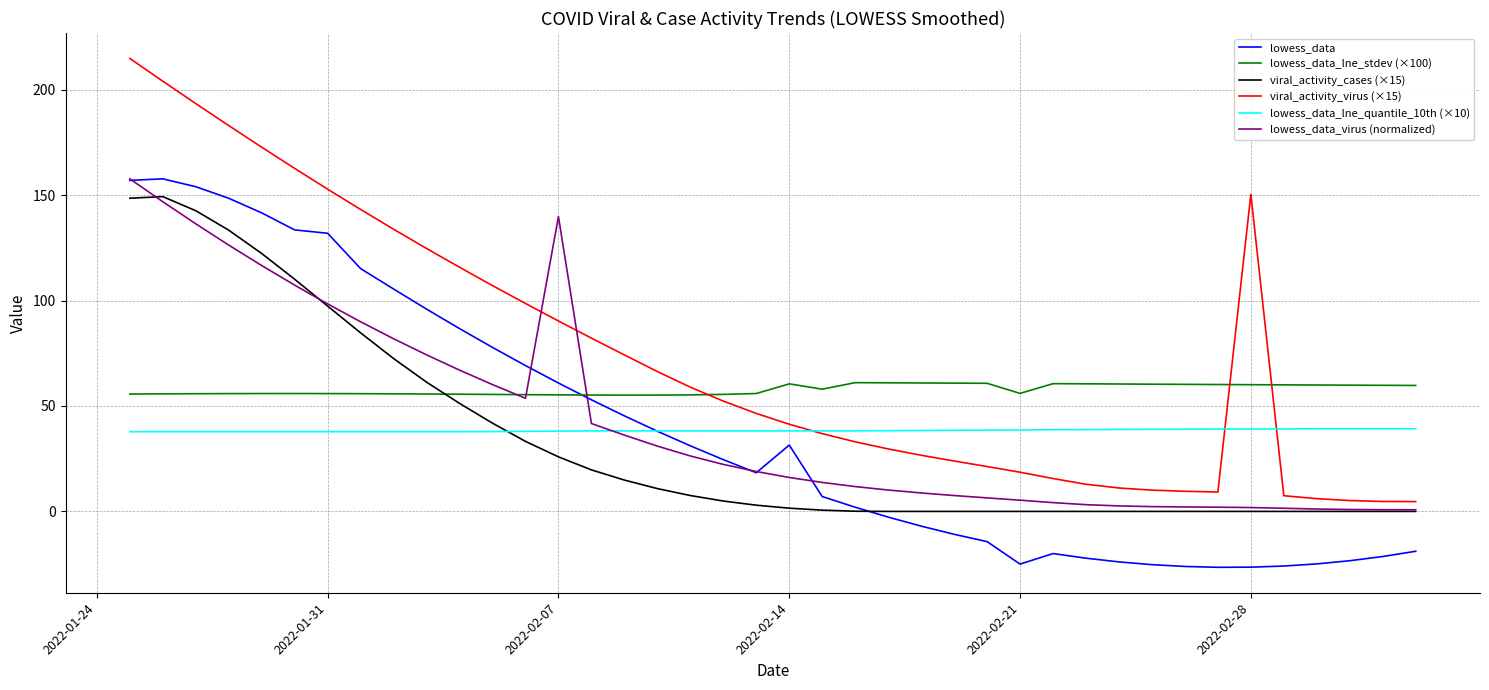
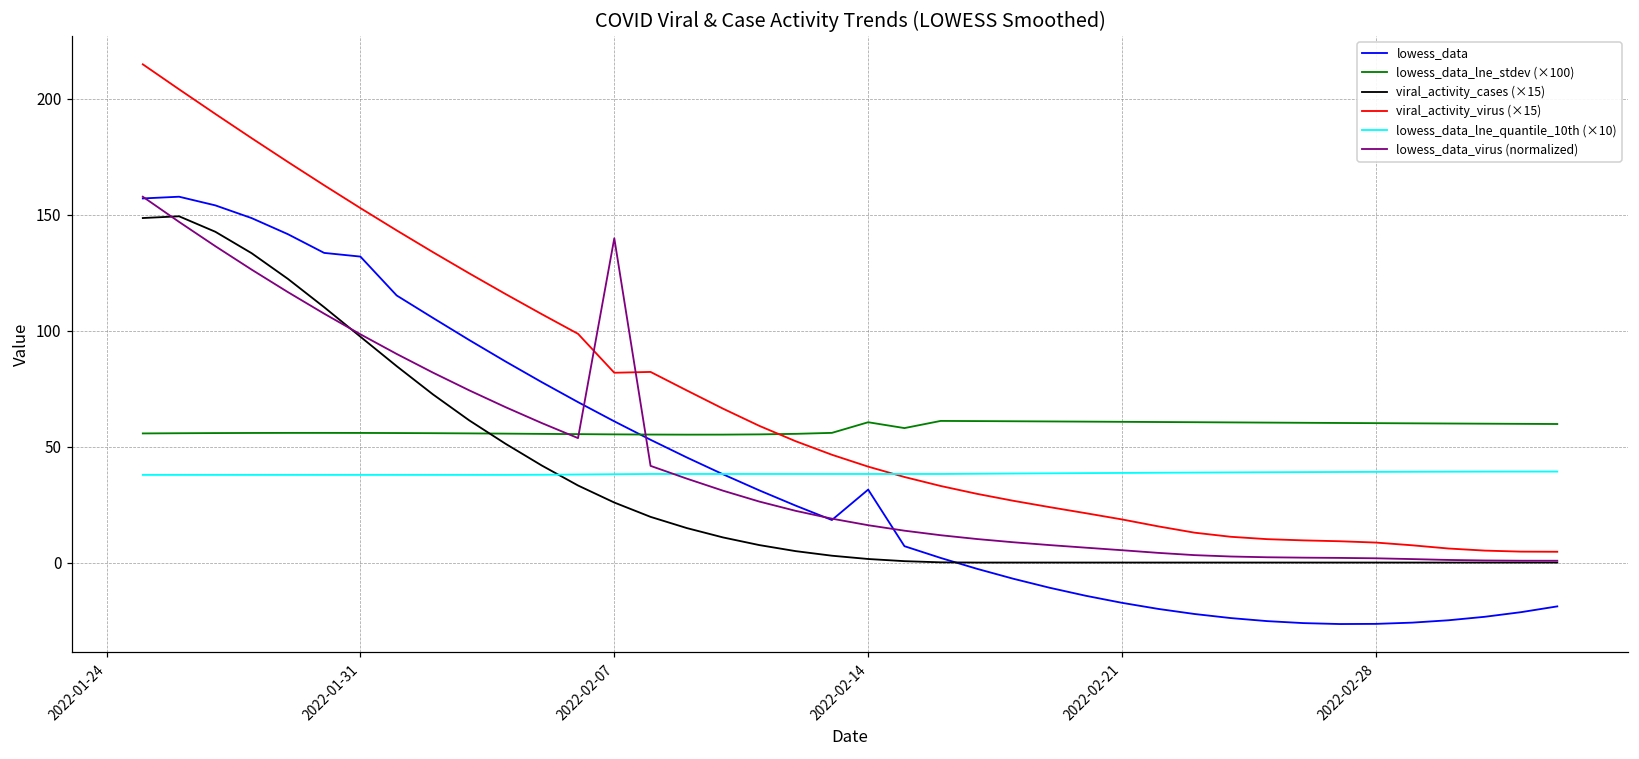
  {
    "lowess_data": {
      "2022-01-31": 132,
      "2022-02-07": 61,
      "2022-02-14": 31,
-     "2022-02-21": -25,
+     "2022-02-21": -17,
      "2022-02-28": -26
    },
    "lowess_data_lne_stdev (×100)": {
      "2022-01-31": 56,
      "2022-02-07": 55,
      "2022-02-14": 60,
-     "2022-02-21": 56,
+     "2022-02-21": 61,
      "2022-02-28": 60
    },
    "viral_activity_cases (×15)": {
      "2022-02-07": 26,
      "2022-02-14": 2,
      "2022-02-21": 0,
      "2022-02-28": 0
    },
    "viral_activity_virus (×15)": {
      "2022-01-31": 153,
-     "2022-02-07": 90,
+     "2022-02-07": 82,
      "2022-02-14": 41,
      "2022-02-21": 19,
-     "2022-02-28": 150
+     "2022-02-28": 9
    },
    "lowess_data_lne_quantile_10th (×10)": {
      "2022-01-31": 38,
      "2022-02-07": 38,
      "2022-02-14": 38,
      "2022-02-21": 39,
      "2022-02-28": 39
    },
    "lowess_data_virus (normalized)": {
      "2022-02-07": 140,
      "2022-02-14": 16,
      "2022-02-21": 5,
      "2022-02-28": 2
    }
  }
